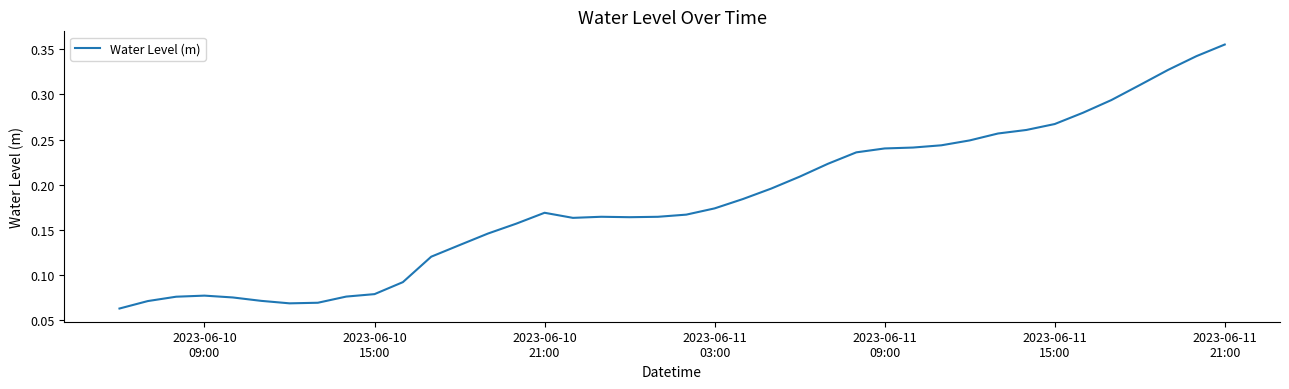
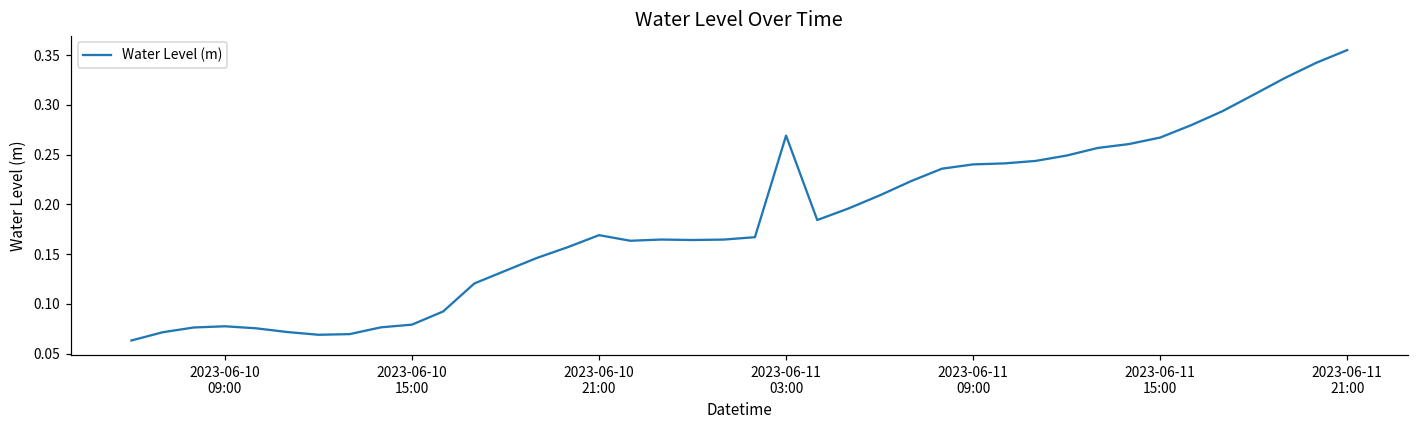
  {
    "2023-06-10 09:00": 0.08,
    "2023-06-10 15:00": 0.08,
    "2023-06-10 21:00": 0.17,
-   "2023-06-11 03:00": 0.17,
+   "2023-06-11 03:00": 0.27,
    "2023-06-11 09:00": 0.24,
    "2023-06-11 15:00": 0.27,
    "2023-06-11 21:00": 0.36
  }
